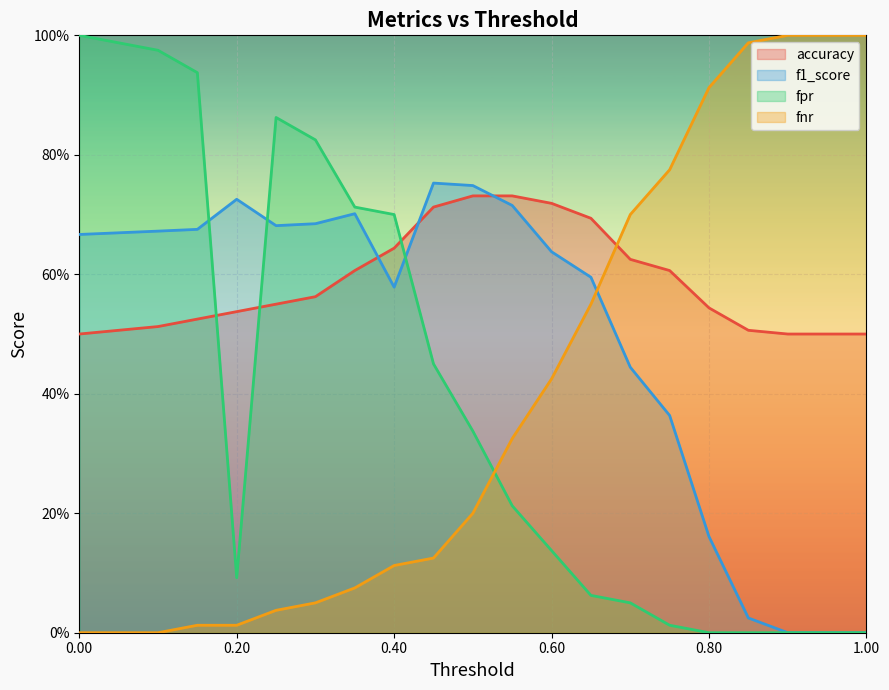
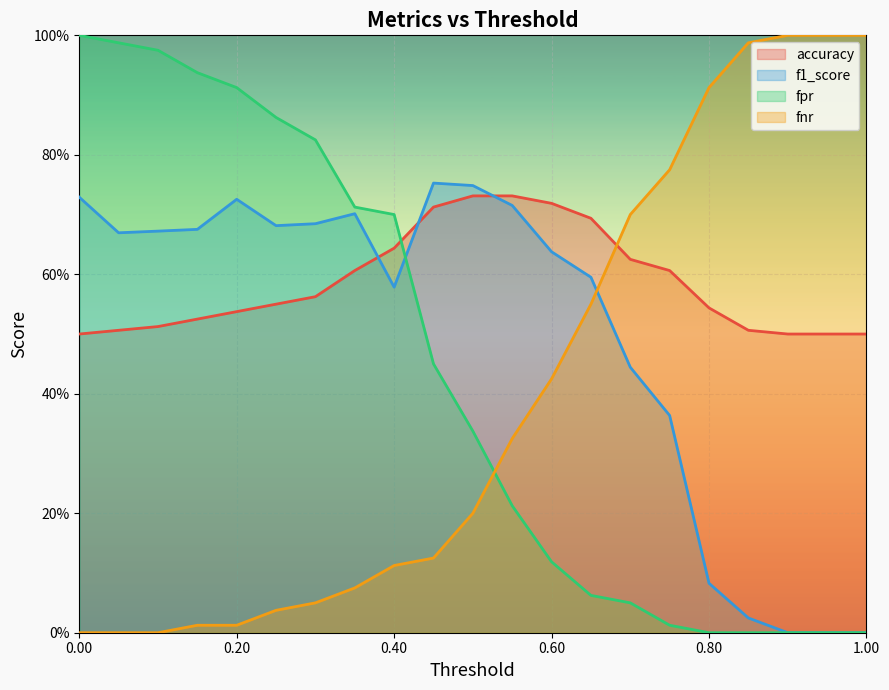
  {
    "f1_score": {
-     "0.00": "67%",
+     "0.00": "73%",
      "0.20": "73%",
      "0.40": "58%",
      "0.60": "64%",
-     "0.80": "16%"
+     "0.80": "8%"
    },
    "fpr": {
      "0.00": "100%",
-     "0.20": "9%",
+     "0.20": "91%",
      "0.40": "70%",
-     "0.60": "14%",
+     "0.60": "12%",
      "0.80": "0%"
    }
  }
